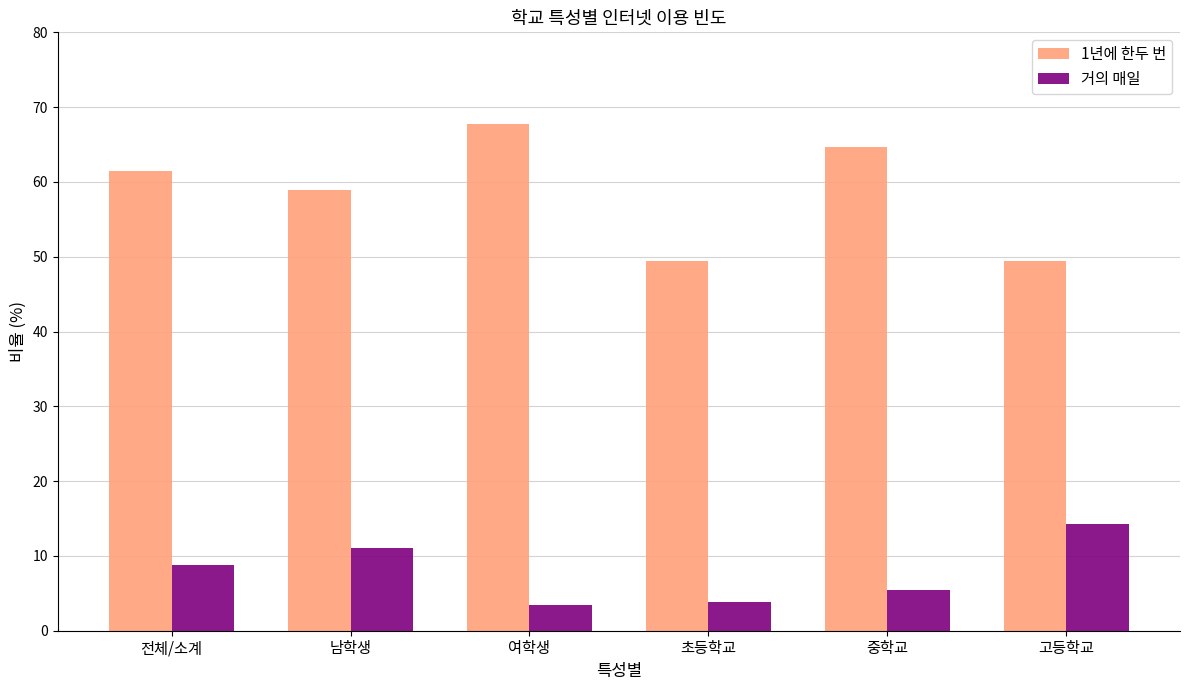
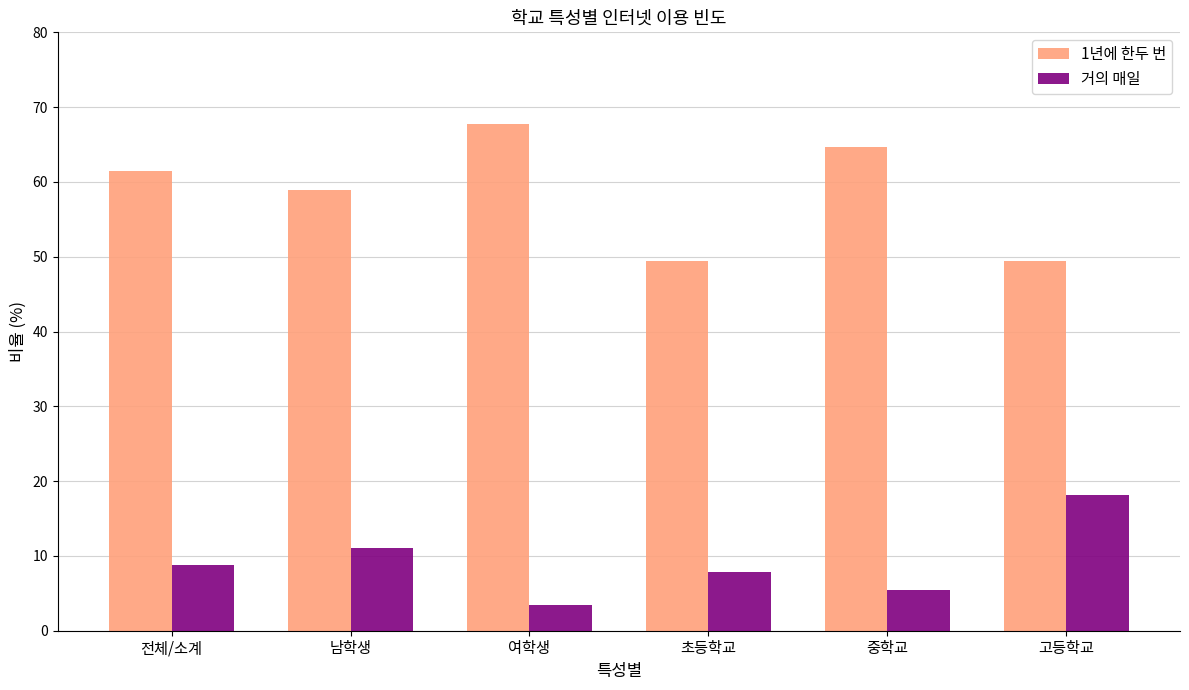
  {
    "1년에 한두 번": {
      "전체/소계": 62,
      "남학생": 59,
      "여학생": 68,
      "초등학교": 49,
      "중학교": 65,
      "고등학교": 49
    },
    "거의 매일": {
      "전체/소계": 9,
      "남학생": 11,
      "여학생": 3,
-     "초등학교": 4,
+     "초등학교": 8,
      "중학교": 6,
-     "고등학교": 14
+     "고등학교": 18
    }
  }
